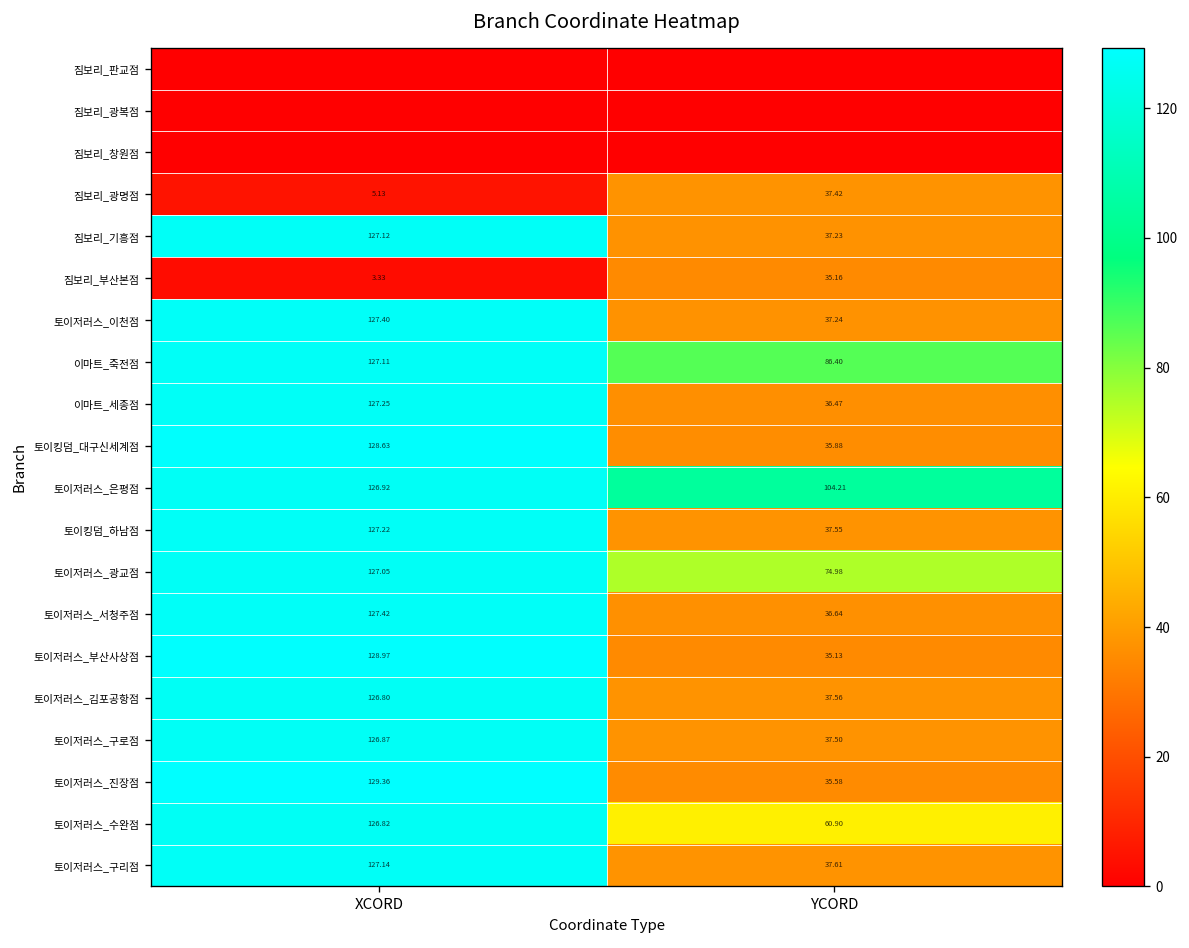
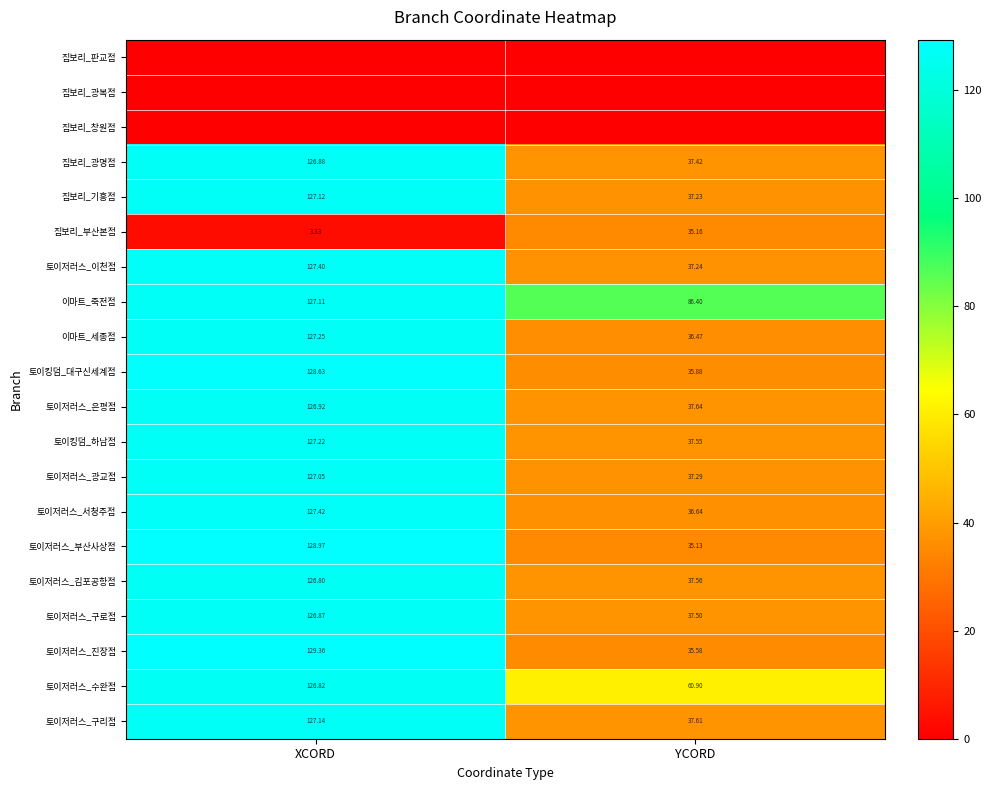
  {
    "짐보리_광명점": {
-     "XCORD": 5.13,
+     "XCORD": 126.88,
      "YCORD": 37.42
    },
    "짐보리_기흥점": {
      "XCORD": 127.12,
      "YCORD": 37.23
    },
    "짐보리_부산본점": {
      "XCORD": 3.33,
      "YCORD": 35.16
    },
    "토이저러스_이천점": {
      "XCORD": 127.40,
      "YCORD": 37.24
    },
    "이마트_죽전점": {
      "XCORD": 127.11,
      "YCORD": 86.40
    },
    "이마트_세종점": {
      "XCORD": 127.25,
      "YCORD": 36.47
    },
    "토이킹덤_대구신세계점": {
      "XCORD": 128.63,
      "YCORD": 35.88
    },
    "토이저러스_은평점": {
      "XCORD": 126.92,
-     "YCORD": 104.21
+     "YCORD": 37.64
    },
    "토이킹덤_하남점": {
      "XCORD": 127.22,
      "YCORD": 37.55
    },
    "토이저러스_광교점": {
      "XCORD": 127.05,
-     "YCORD": 74.98
+     "YCORD": 37.29
    },
    "토이저러스_서청주점": {
      "XCORD": 127.42,
      "YCORD": 36.64
    },
    "토이저러스_부산사상점": {
      "XCORD": 128.97,
      "YCORD": 35.13
    },
    "토이저러스_김포공항점": {
      "XCORD": 126.80,
      "YCORD": 37.56
    },
    "토이저러스_구로점": {
      "XCORD": 126.87,
      "YCORD": 37.50
    },
    "토이저러스_진장점": {
      "XCORD": 129.36,
      "YCORD": 35.58
    },
    "토이저러스_수완점": {
      "XCORD": 126.82,
      "YCORD": 60.90
    },
    "토이저러스_구리점": {
      "XCORD": 127.14,
      "YCORD": 37.61
    }
  }
